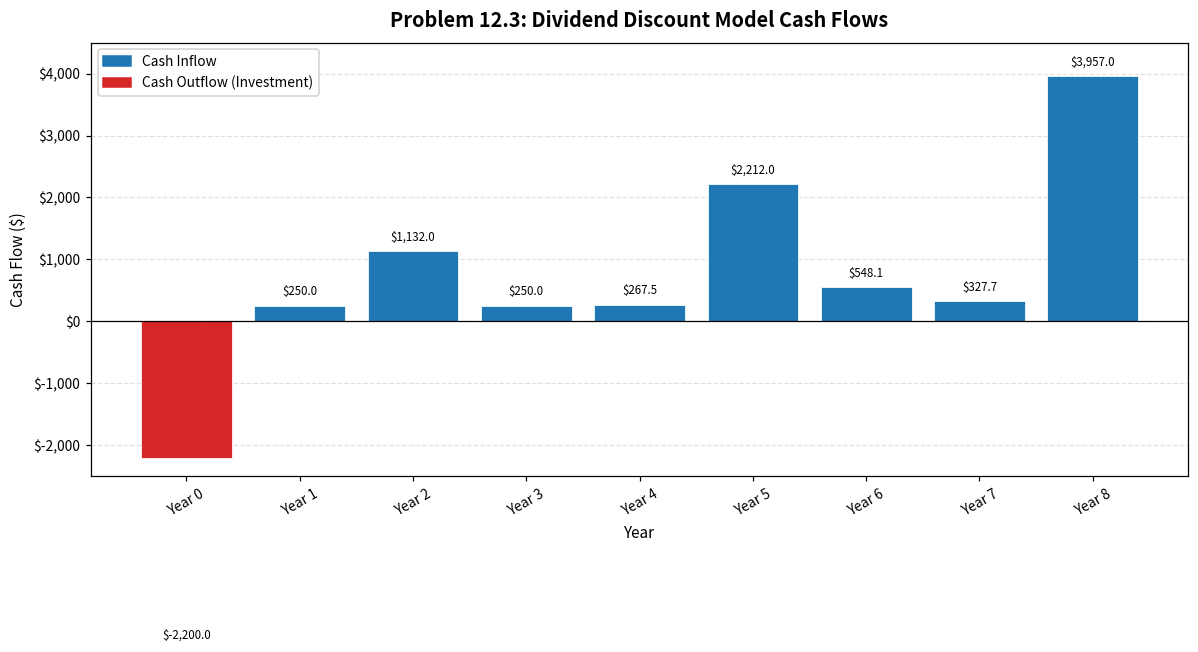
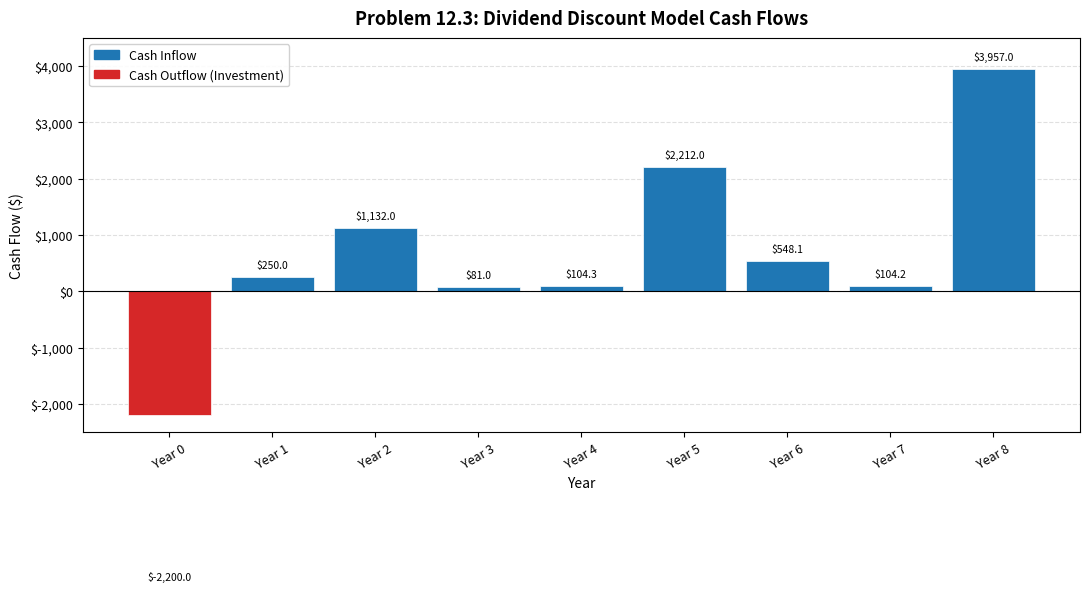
  {
    "Year 1": "$250.0",
    "Year 2": "$1,132.0",
-   "Year 3": "$250.0",
-   "Year 4": "$267.5",
+   "Year 3": "$81.0",
+   "Year 4": "$104.3",
    "Year 5": "$2,212.0",
    "Year 6": "$548.1",
-   "Year 7": "$327.7",
+   "Year 7": "$104.2",
    "Year 8": "$3,957.0"
  }
